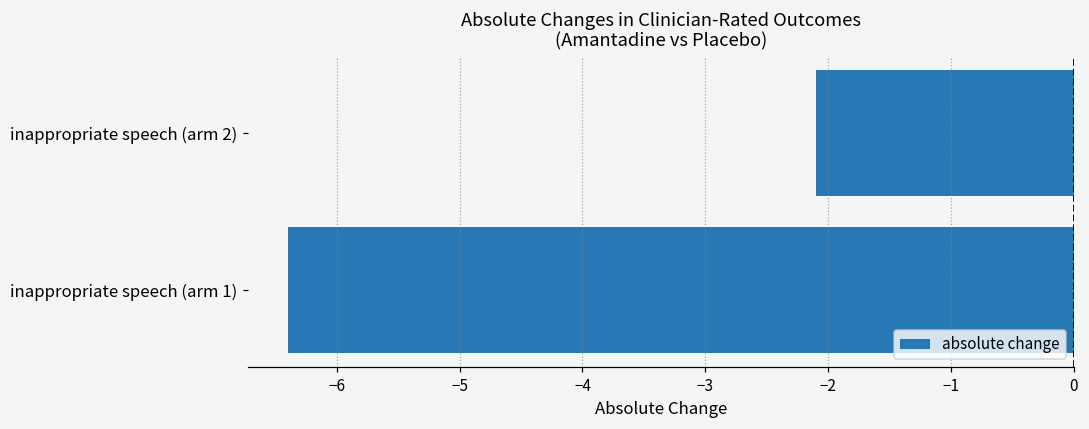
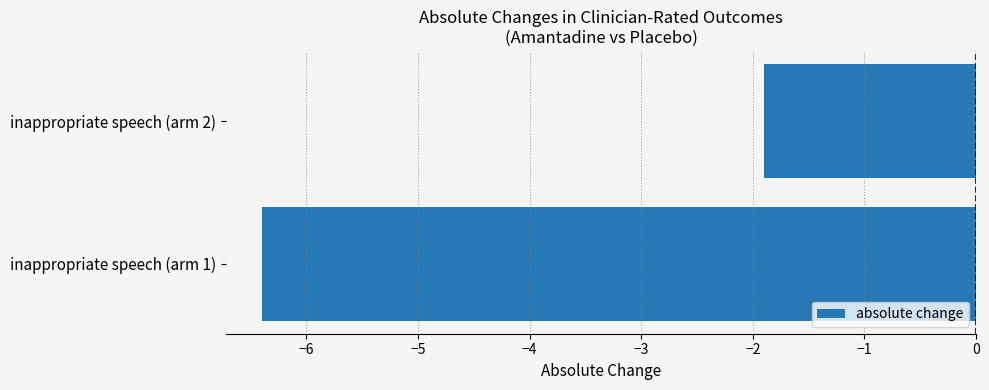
  {
-   "inappropriate speech (arm 2)": -2.1,
+   "inappropriate speech (arm 2)": -1.9,
    "inappropriate speech (arm 1)": -6.4
  }
